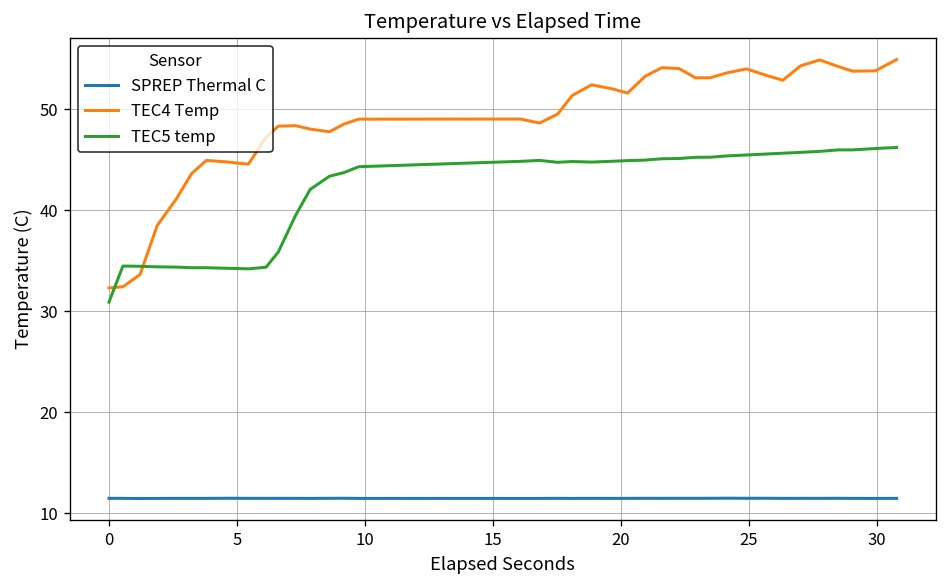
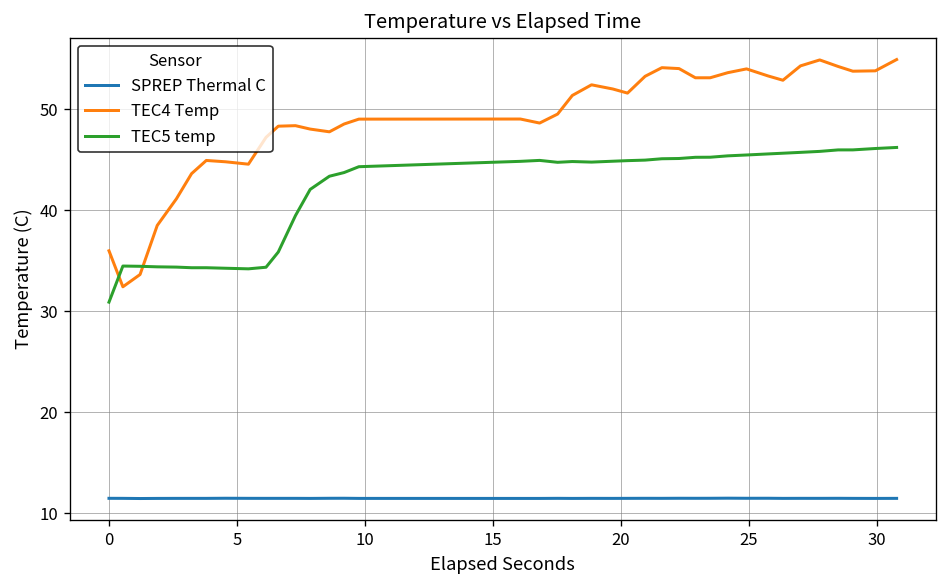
  {
    "SPREP Thermal C": {
      "0": 11
    },
    "TEC4 Temp": {
-     "0": 32
+     "0": 36
    },
    "TEC5 temp": {
      "0": 31
    }
  }
